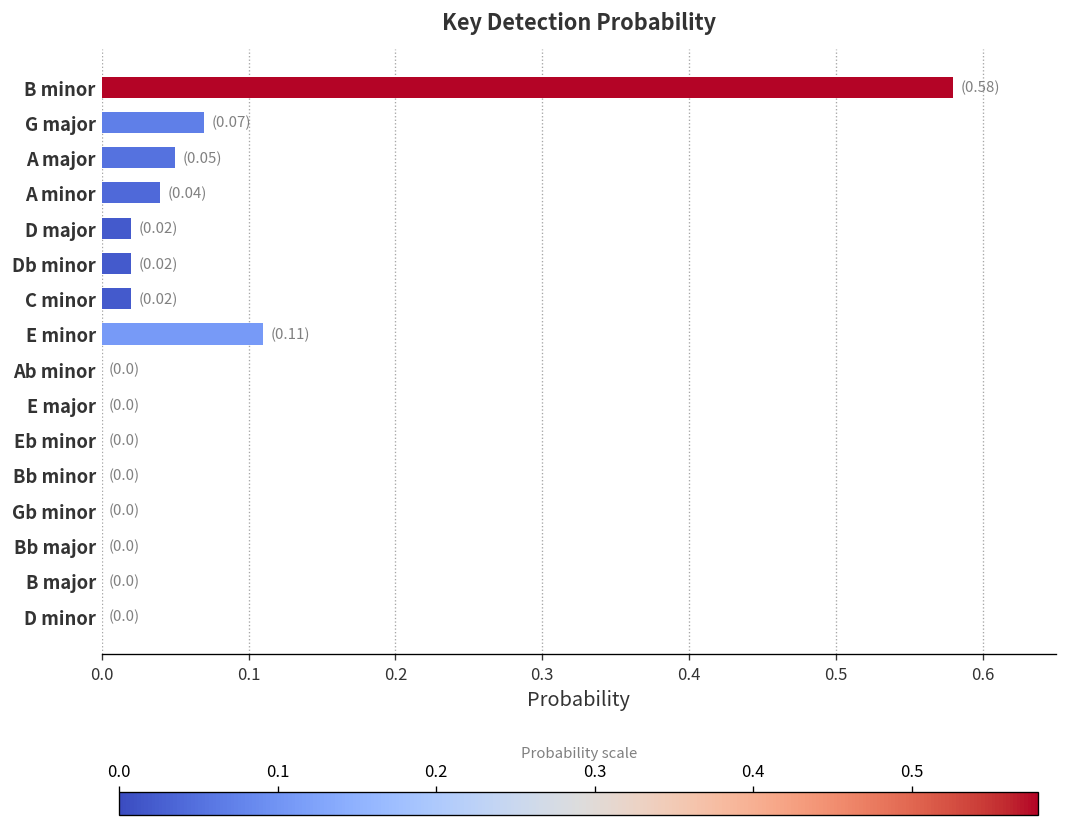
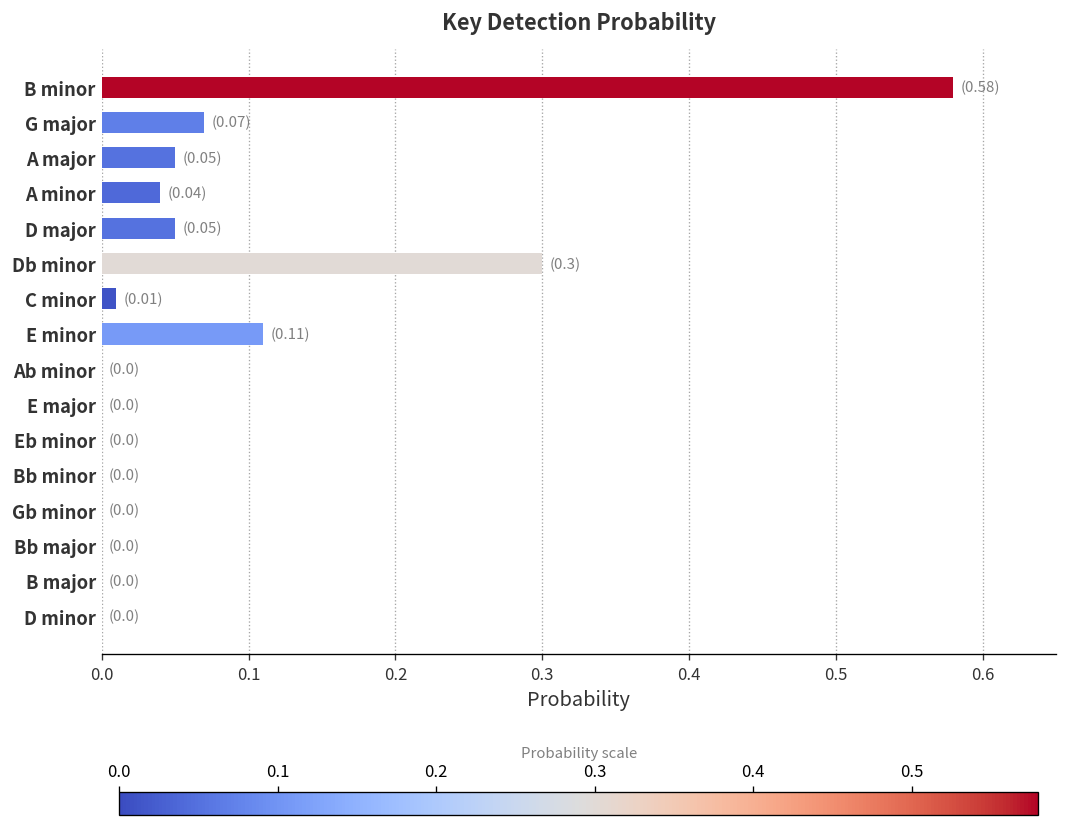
  {
    "B minor": "(0.58)",
    "G major": "(0.07)",
    "A major": "(0.05)",
    "A minor": "(0.04)",
-   "D major": "(0.02)",
-   "Db minor": "(0.02)",
-   "C minor": "(0.02)",
+   "D major": "(0.05)",
+   "Db minor": "(0.3)",
+   "C minor": "(0.01)",
    "E minor": "(0.11)",
    "Ab minor": "(0.0)",
    "E major": "(0.0)",
    "Eb minor": "(0.0)",
    "Bb minor": "(0.0)",
    "Gb minor": "(0.0)",
    "Bb major": "(0.0)",
    "B major": "(0.0)",
    "D minor": "(0.0)"
  }
